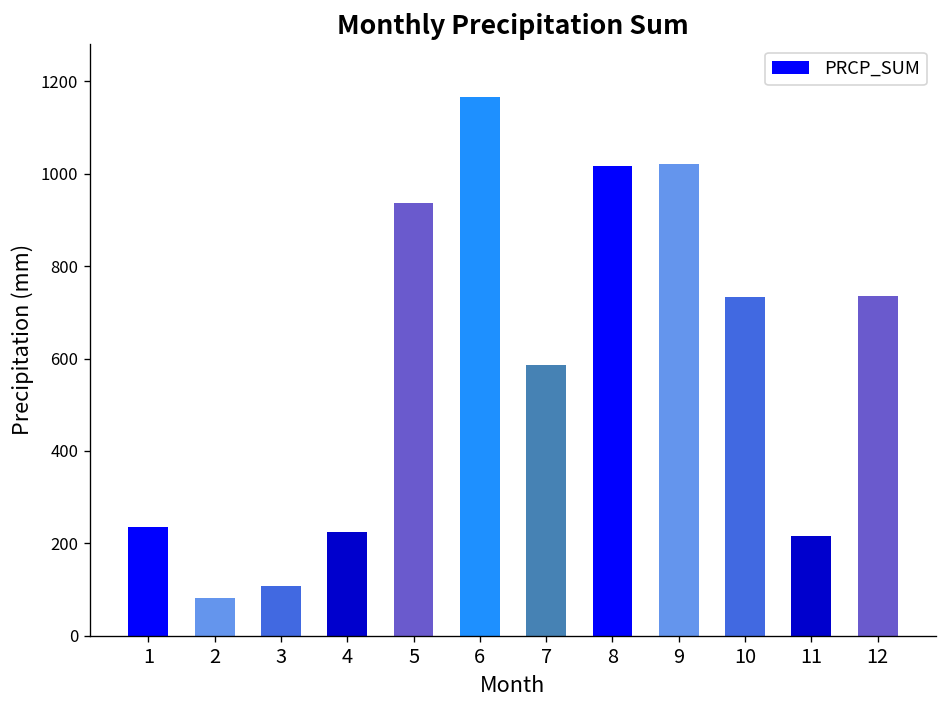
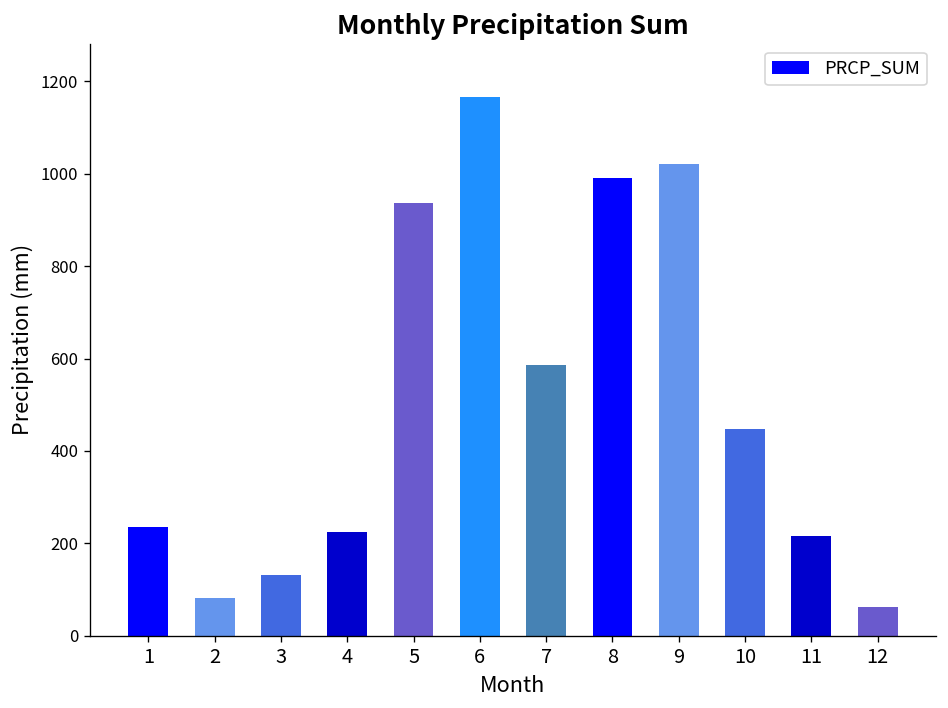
  {
    "1": 240,
    "2": 80,
-   "3": 110,
+   "3": 130,
    "4": 230,
    "5": 940,
    "6": 1170,
    "7": 590,
-   "8": 1020,
+   "8": 990,
    "9": 1020,
-   "10": 730,
+   "10": 450,
    "11": 220,
-   "12": 740
+   "12": 60
  }
